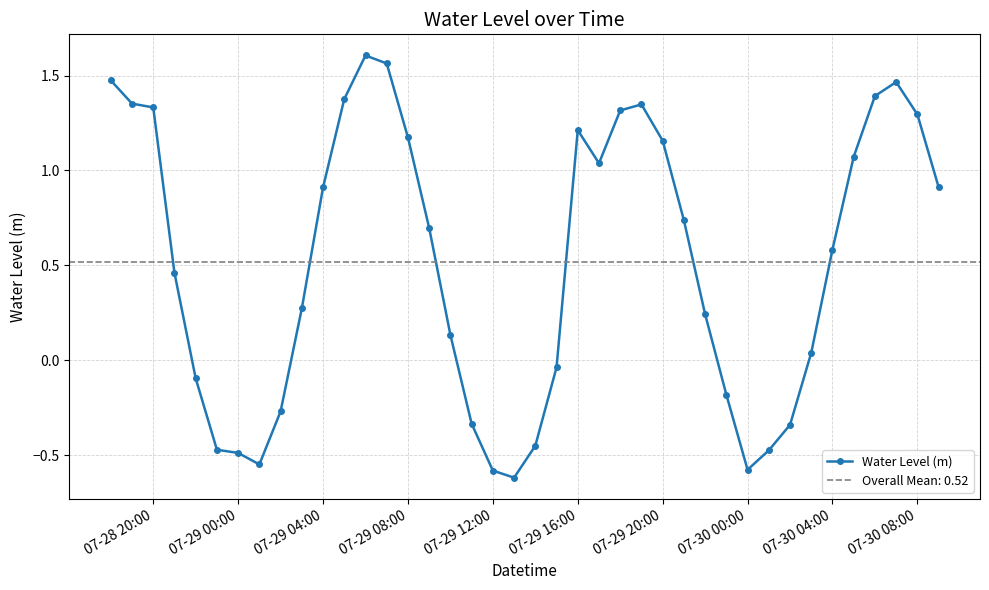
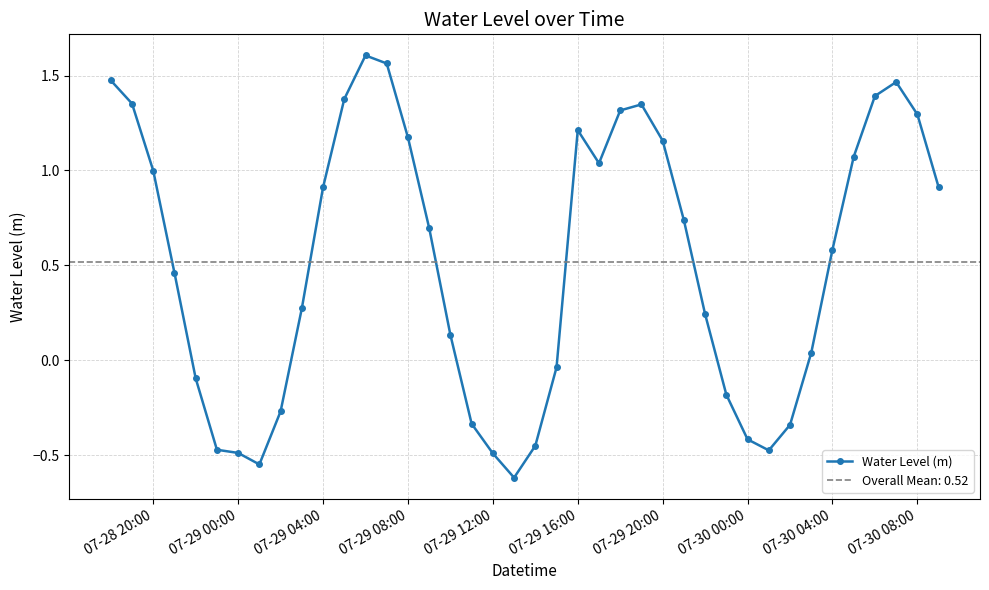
  {
-   "07-28 20:00": 1.33,
+   "07-28 20:00": 1.00,
    "07-29 00:00": -0.49,
    "07-29 04:00": 0.91,
    "07-29 08:00": 1.17,
-   "07-29 12:00": -0.58,
+   "07-29 12:00": -0.49,
    "07-29 16:00": 1.21,
    "07-29 20:00": 1.16,
-   "07-30 00:00": -0.58,
+   "07-30 00:00": -0.42,
    "07-30 04:00": 0.58,
    "07-30 08:00": 1.30
  }
